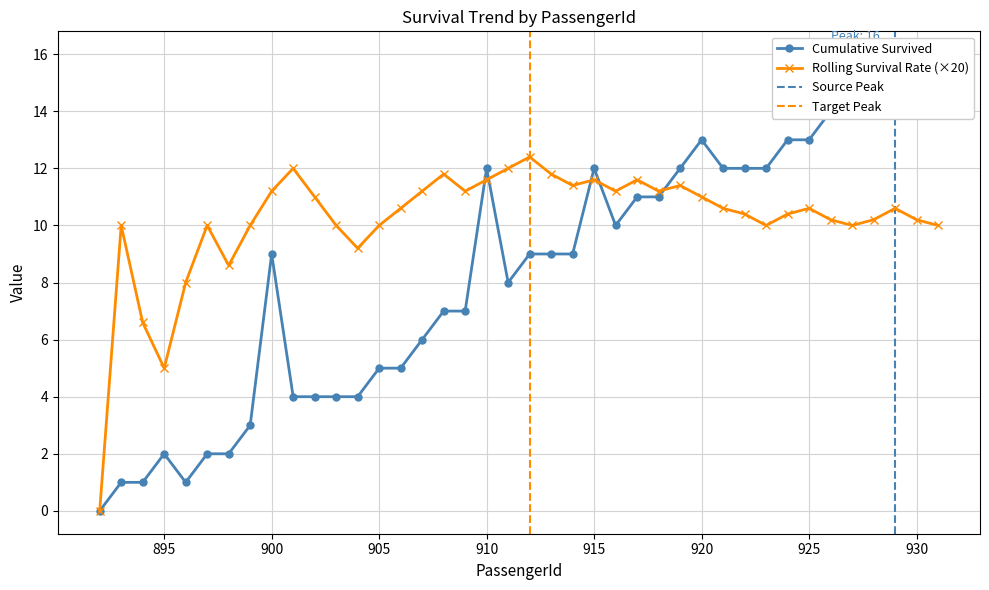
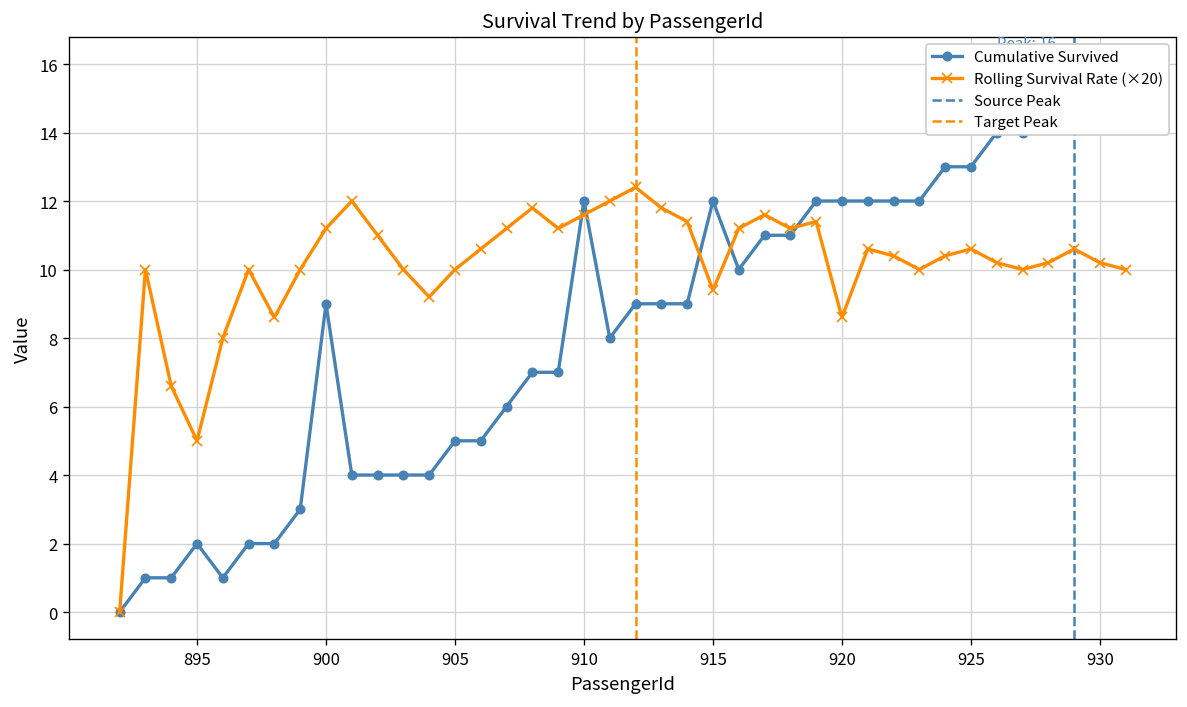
  {
    "Cumulative Survived": {
      "895": 2,
      "900": 9,
      "905": 5,
      "910": 12,
      "915": 12,
-     "920": 13,
+     "920": 12,
      "925": 13
    },
    "Rolling Survival Rate (×20)": {
      "895": 5.0,
      "900": 11.2,
      "905": 10.0,
      "910": 11.6,
-     "915": 11.6,
-     "920": 11.0,
+     "915": 9.4,
+     "920": 8.6,
      "925": 10.6,
      "930": 10.2
    }
  }
